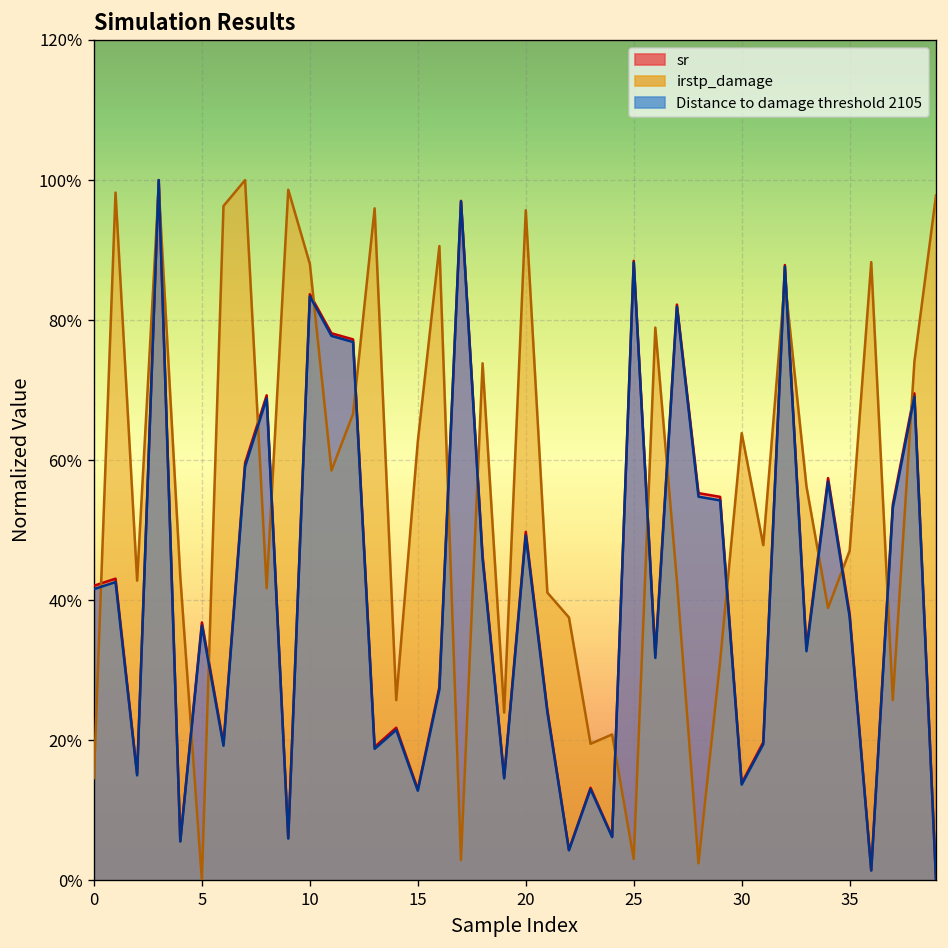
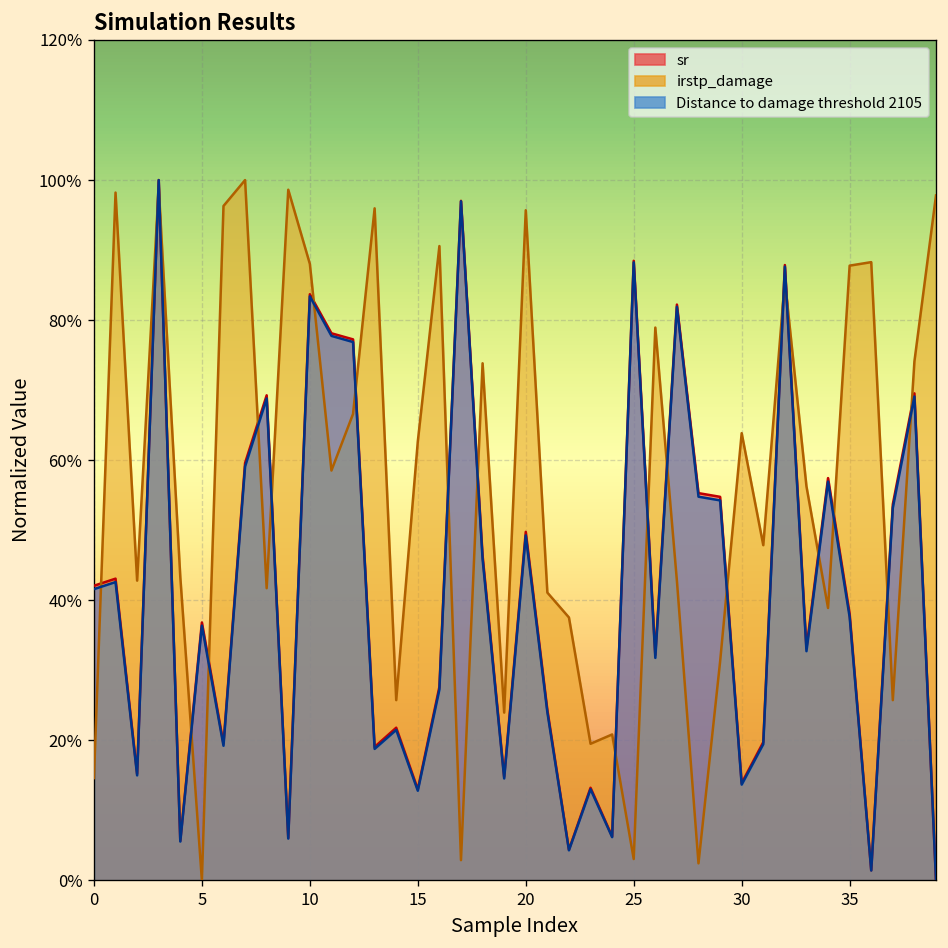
  {
    "sr": {
      "0": "42%",
      "5": "37%",
      "20": "50%",
      "35": "38%"
    },
    "irstp_damage": {
      "0": "15%",
      "5": "0%",
      "10": "88%",
      "15": "63%",
      "20": "96%",
      "25": "3%",
      "30": "64%",
-     "35": "47%"
+     "35": "88%"
    },
    "Distance to damage threshold 2105": {
      "0": "42%",
      "5": "36%",
      "20": "49%",
      "35": "38%"
    }
  }
